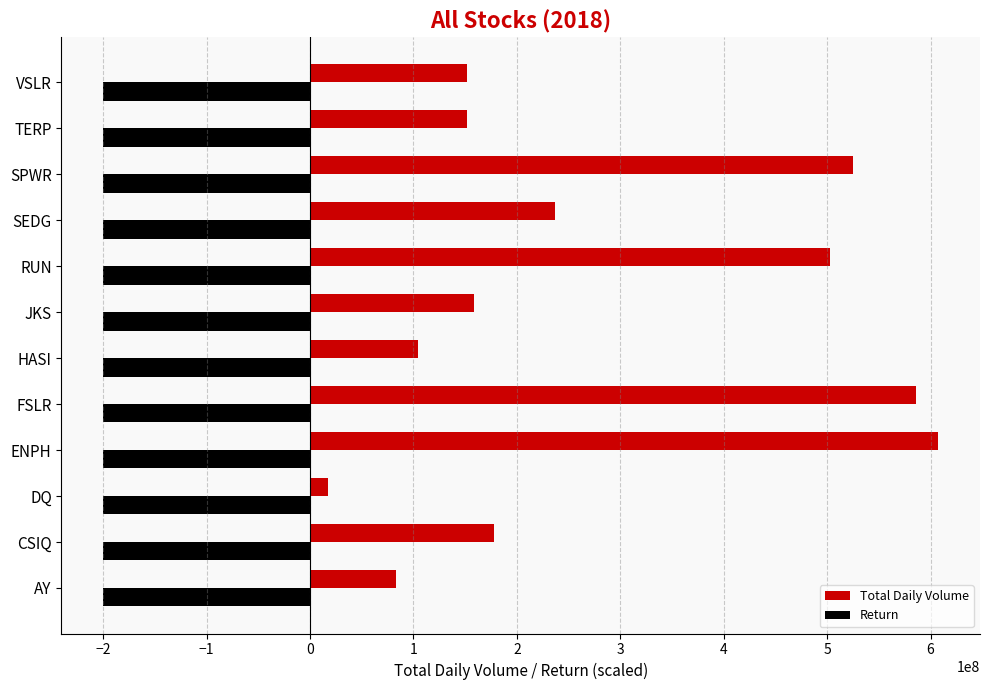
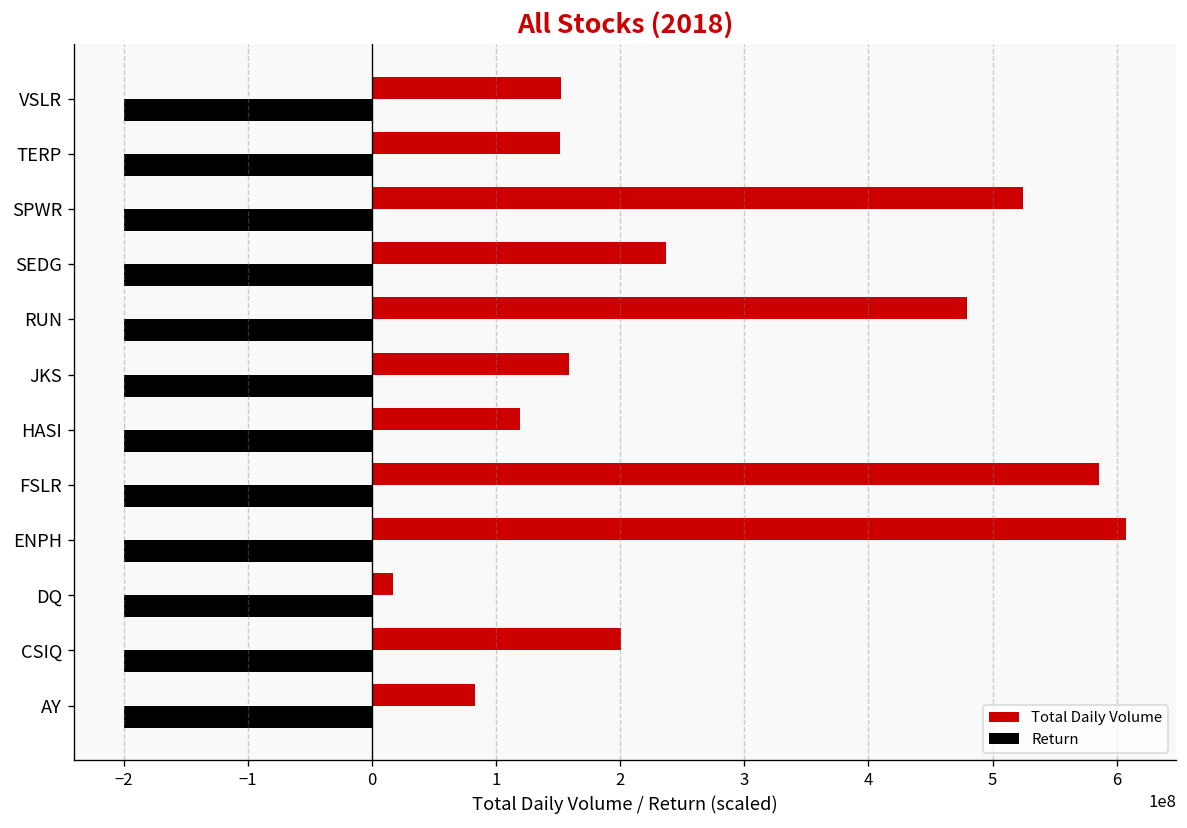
  {
    "Total Daily Volume": {
      "VSLR": 152000000,
      "TERP": 151000000,
      "SPWR": 525000000,
      "SEDG": 237000000,
-     "RUN": 503000000,
+     "RUN": 480000000,
      "JKS": 158000000,
-     "HASI": 104000000,
+     "HASI": 119000000,
      "FSLR": 586000000,
      "ENPH": 607000000,
      "DQ": 17000000,
-     "CSIQ": 178000000,
+     "CSIQ": 201000000,
      "AY": 83000000
    },
    "Return": {
      "VSLR": -200000000,
      "TERP": -200000000,
      "SPWR": -200000000,
      "SEDG": -200000000,
      "RUN": -200000000,
      "JKS": -200000000,
      "HASI": -200000000,
      "FSLR": -200000000,
      "ENPH": -200000000,
      "DQ": -200000000,
      "CSIQ": -200000000,
      "AY": -200000000
    }
  }
